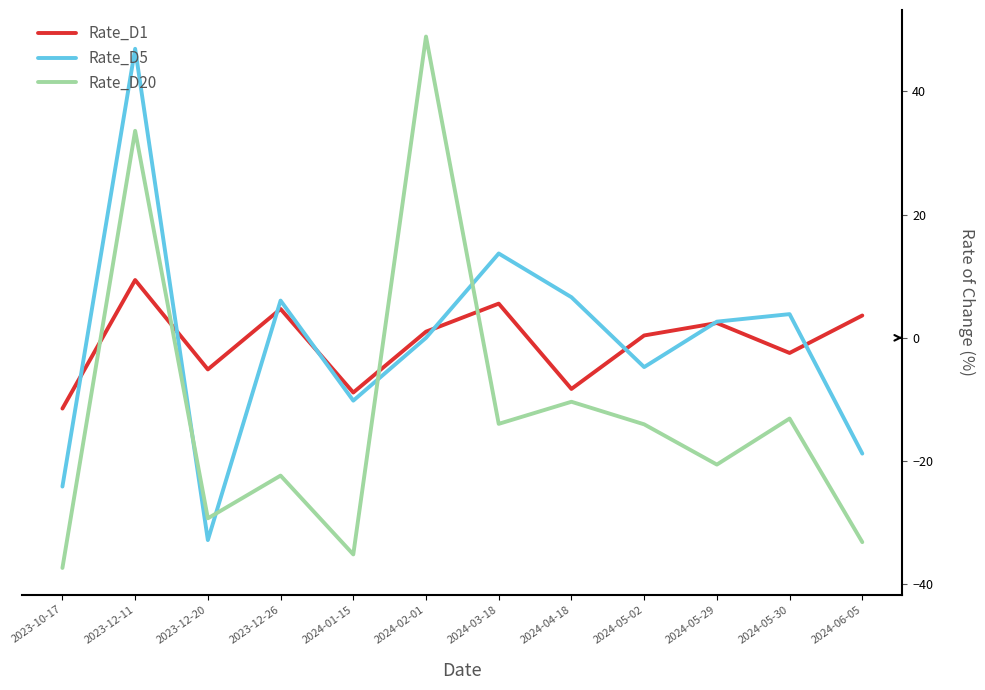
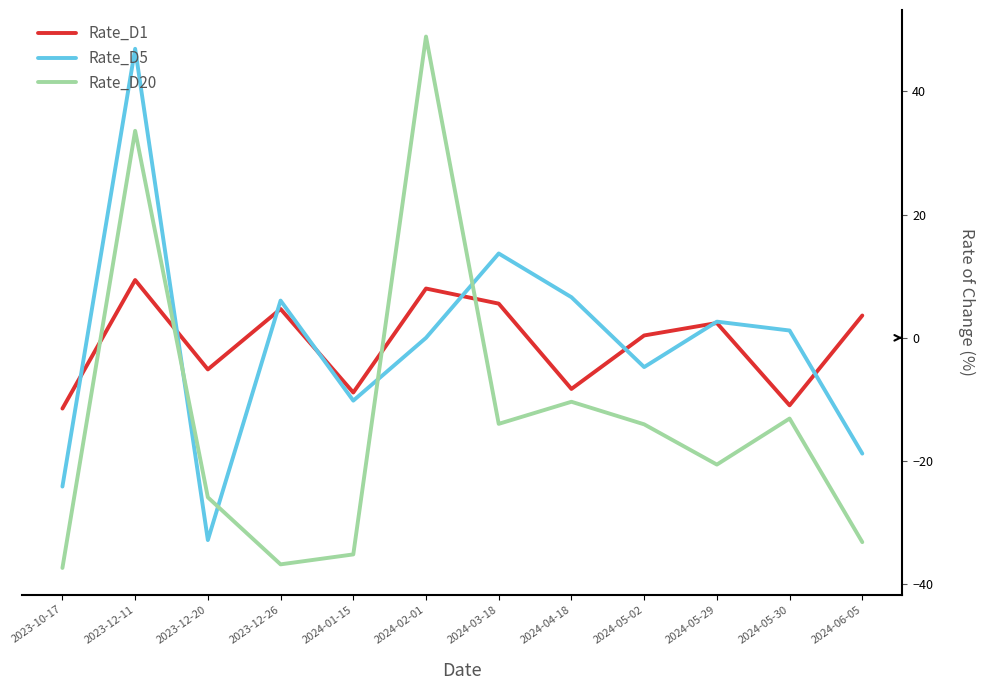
  {
    "Rate_D1": {
      "2023-10-17": -11,
      "2023-12-11": 9,
      "2023-12-20": -5,
      "2023-12-26": 5,
      "2024-01-15": -9,
-     "2024-02-01": 1,
+     "2024-02-01": 8,
      "2024-03-18": 6,
      "2024-04-18": -8,
      "2024-05-02": 0,
-     "2024-05-30": -2,
+     "2024-05-30": -11,
      "2024-06-05": 4
    },
    "Rate_D5": {
      "2023-10-17": -24,
      "2023-12-11": 47,
      "2023-12-20": -33,
      "2023-12-26": 6,
      "2024-01-15": -10,
      "2024-02-01": 0,
      "2024-03-18": 14,
      "2024-04-18": 7,
      "2024-05-02": -5,
-     "2024-05-30": 4,
+     "2024-05-30": 1,
      "2024-06-05": -19
    },
    "Rate_D20": {
      "2023-10-17": -37,
      "2023-12-11": 34,
-     "2023-12-20": -29,
-     "2023-12-26": -22,
+     "2023-12-20": -26,
+     "2023-12-26": -37,
      "2024-01-15": -35,
      "2024-02-01": 49,
      "2024-03-18": -14,
      "2024-04-18": -10,
      "2024-05-02": -14,
      "2024-05-29": -21,
      "2024-05-30": -13,
      "2024-06-05": -33
    }
  }
